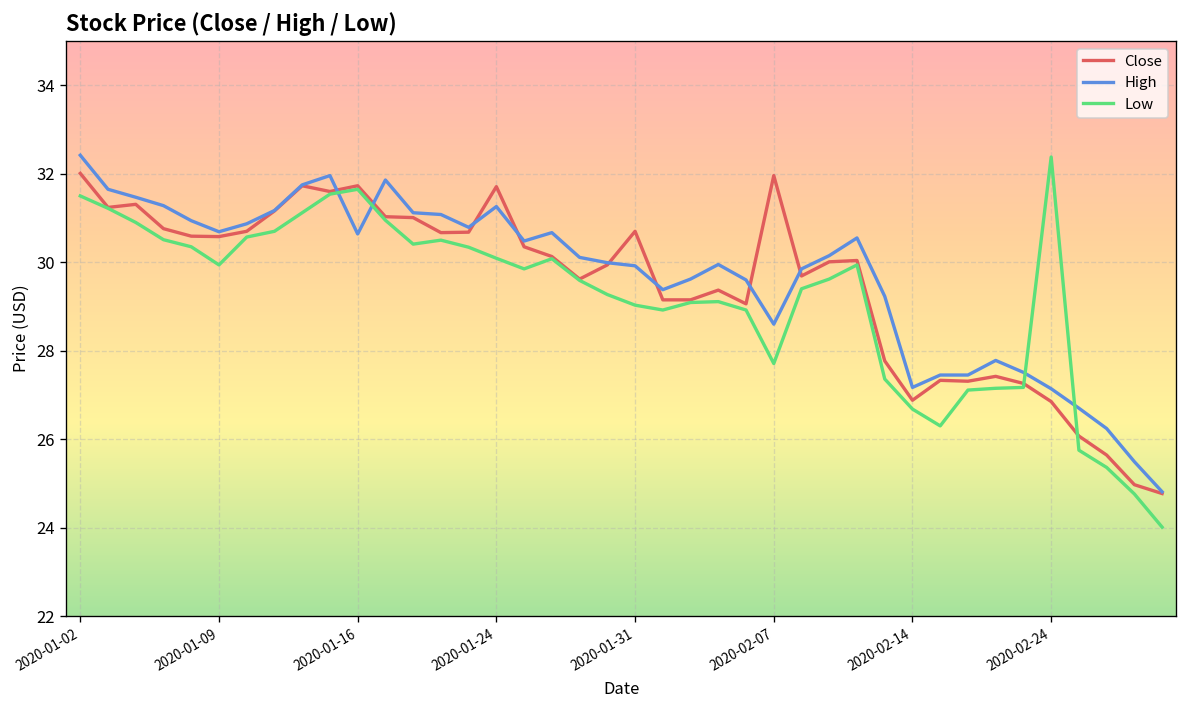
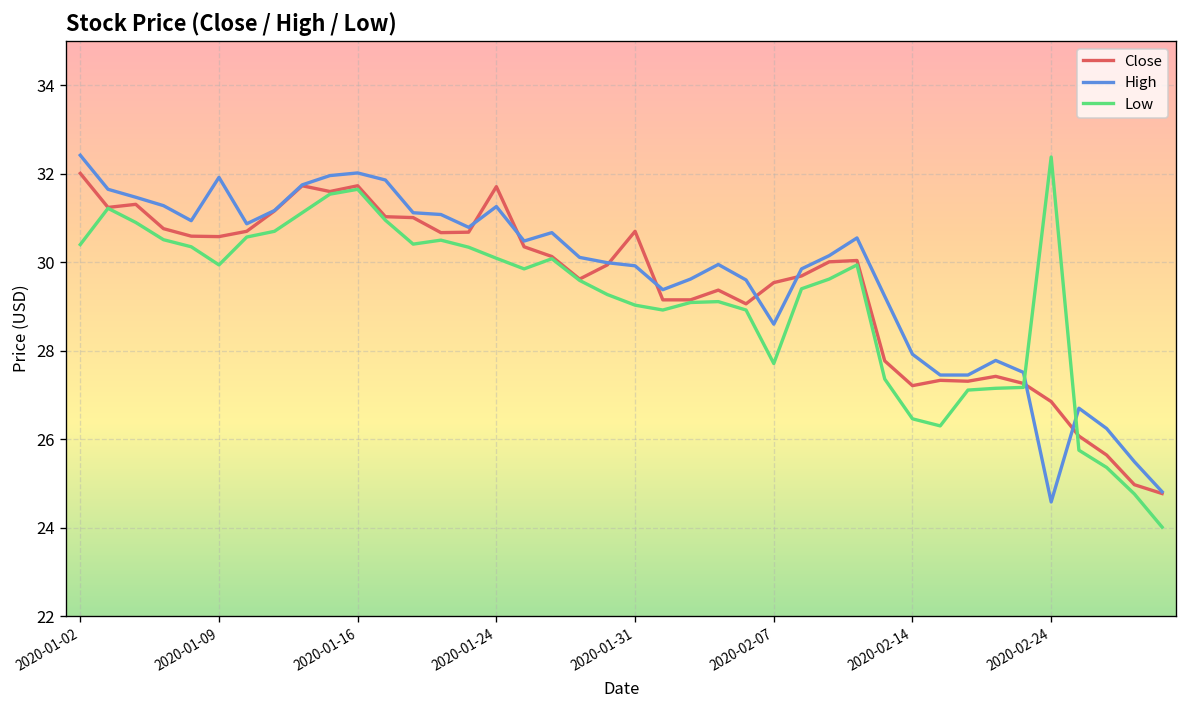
  {
    "Close": {
      "2020-01-02": 32.0,
      "2020-01-09": 30.6,
      "2020-01-16": 31.7,
      "2020-01-24": 31.7,
      "2020-01-31": 30.7,
-     "2020-02-07": 32.0,
-     "2020-02-14": 26.9,
+     "2020-02-07": 29.5,
+     "2020-02-14": 27.2,
      "2020-02-24": 26.9
    },
    "High": {
      "2020-01-02": 32.4,
-     "2020-01-09": 30.7,
-     "2020-01-16": 30.6,
+     "2020-01-09": 31.9,
+     "2020-01-16": 32.0,
      "2020-01-24": 31.3,
      "2020-01-31": 29.9,
      "2020-02-07": 28.6,
-     "2020-02-14": 27.2,
-     "2020-02-24": 27.1
+     "2020-02-14": 27.9,
+     "2020-02-24": 24.6
    },
    "Low": {
-     "2020-01-02": 31.5,
+     "2020-01-02": 30.4,
      "2020-01-09": 29.9,
      "2020-01-16": 31.7,
      "2020-01-24": 30.1,
      "2020-01-31": 29.0,
      "2020-02-07": 27.7,
-     "2020-02-14": 26.7,
+     "2020-02-14": 26.5,
      "2020-02-24": 32.4
    }
  }
